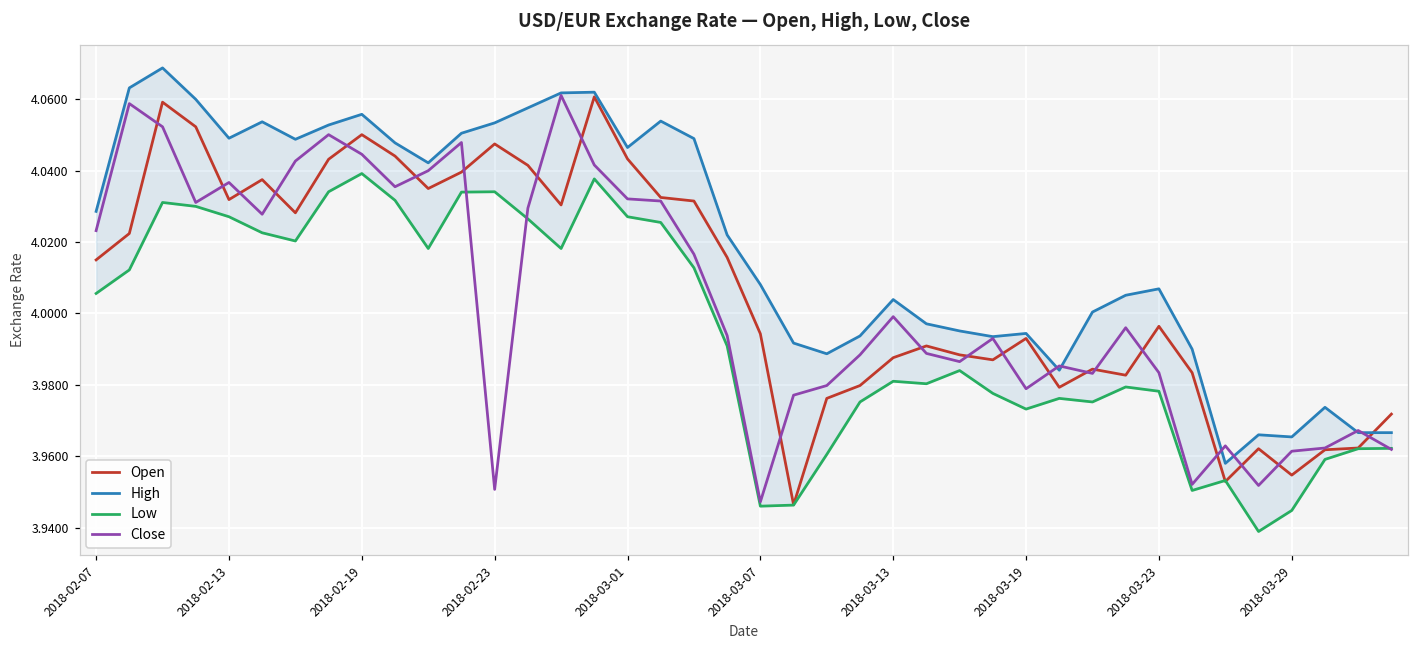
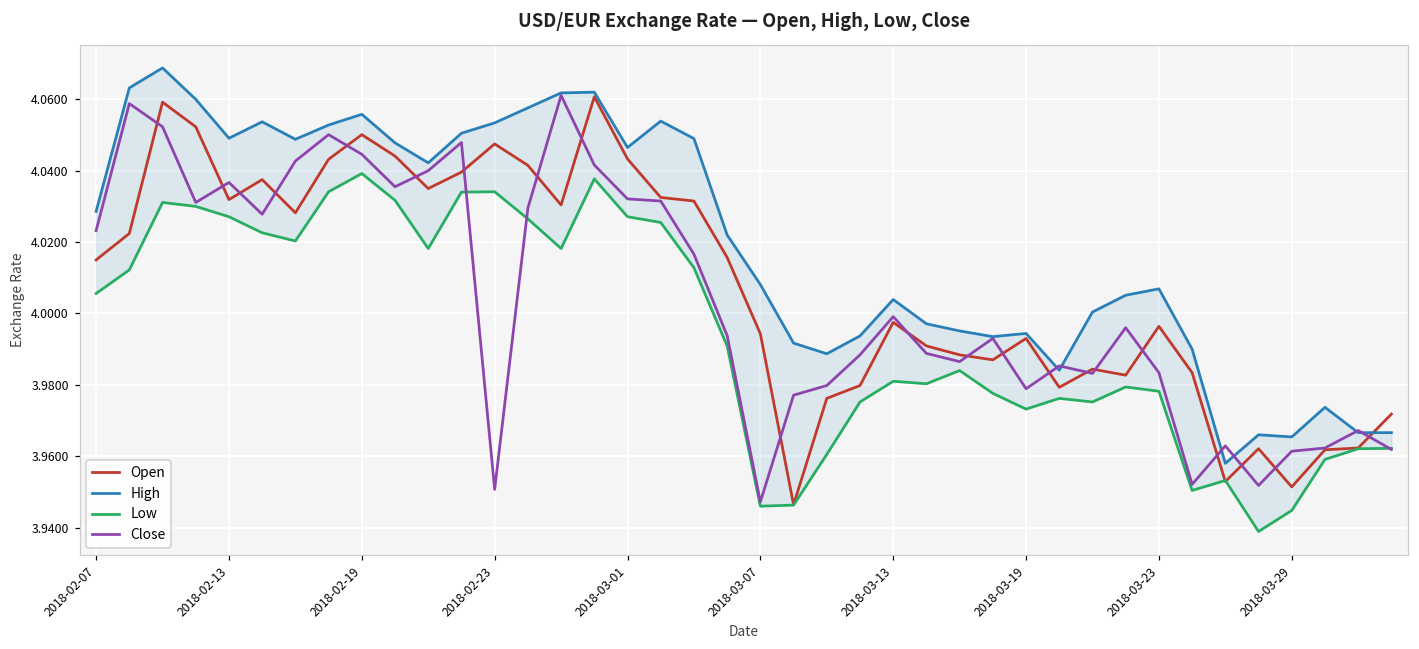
  {
    "Open": {
      "2018-02-07": 4.015,
      "2018-02-13": 4.032,
      "2018-02-19": 4.050,
      "2018-02-23": 4.048,
      "2018-03-01": 4.043,
      "2018-03-07": 3.994,
-     "2018-03-13": 3.988,
+     "2018-03-13": 3.998,
      "2018-03-19": 3.993,
      "2018-03-23": 3.996,
-     "2018-03-29": 3.955
+     "2018-03-29": 3.951
    },
    "High": {
      "2018-02-07": 4.029,
      "2018-02-13": 4.049,
      "2018-02-19": 4.056,
      "2018-02-23": 4.053,
      "2018-03-01": 4.047,
      "2018-03-07": 4.008,
      "2018-03-13": 4.004,
      "2018-03-19": 3.994,
      "2018-03-23": 4.007,
      "2018-03-29": 3.965
    },
    "Low": {
      "2018-02-07": 4.006,
      "2018-02-13": 4.027,
      "2018-02-19": 4.039,
      "2018-02-23": 4.034,
      "2018-03-01": 4.027,
      "2018-03-07": 3.946,
      "2018-03-13": 3.981,
      "2018-03-19": 3.973,
      "2018-03-23": 3.978,
      "2018-03-29": 3.945
    },
    "Close": {
      "2018-02-07": 4.023,
      "2018-02-13": 4.037,
      "2018-02-19": 4.045,
      "2018-02-23": 3.951,
      "2018-03-01": 4.032,
      "2018-03-07": 3.947,
      "2018-03-13": 3.999,
      "2018-03-19": 3.979,
      "2018-03-23": 3.983,
      "2018-03-29": 3.961
    }
  }
